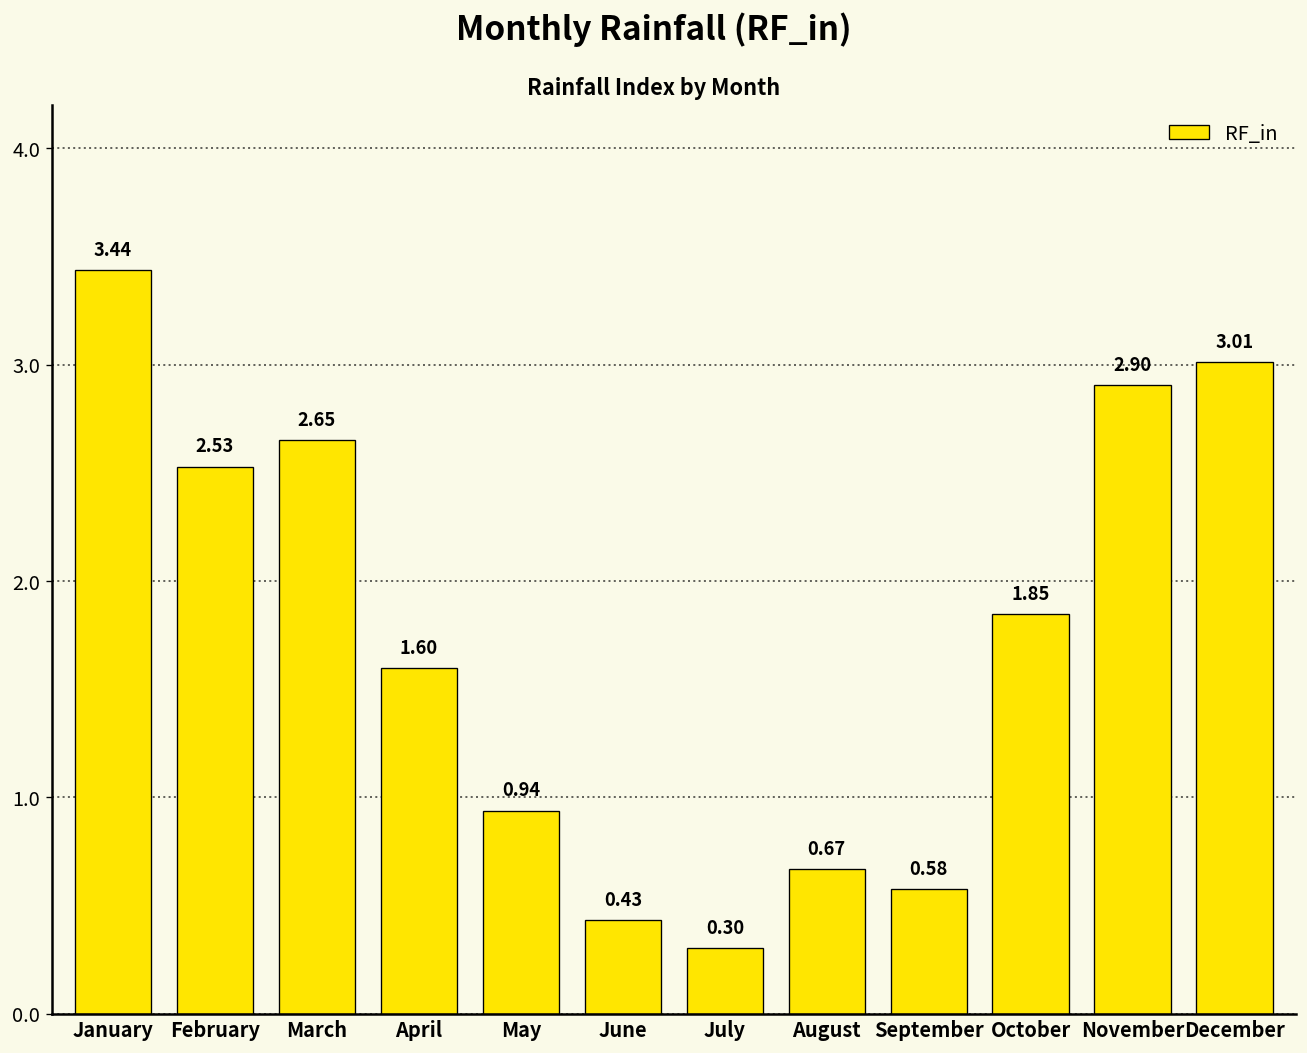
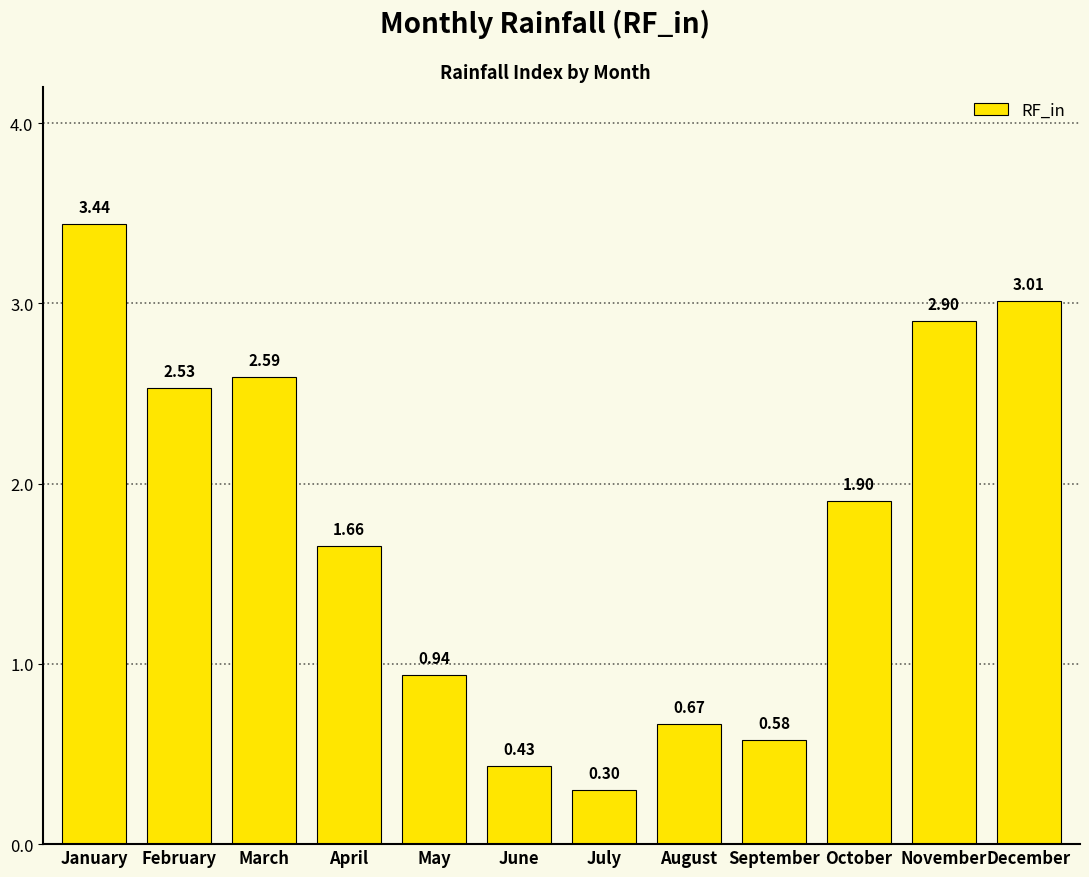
  {
    "January": 3.44,
    "February": 2.53,
-   "March": 2.65,
-   "April": 1.60,
+   "March": 2.59,
+   "April": 1.66,
    "May": 0.94,
    "June": 0.43,
    "July": 0.30,
    "August": 0.67,
    "September": 0.58,
-   "October": 1.85,
+   "October": 1.90,
    "November": 2.90,
    "December": 3.01
  }
